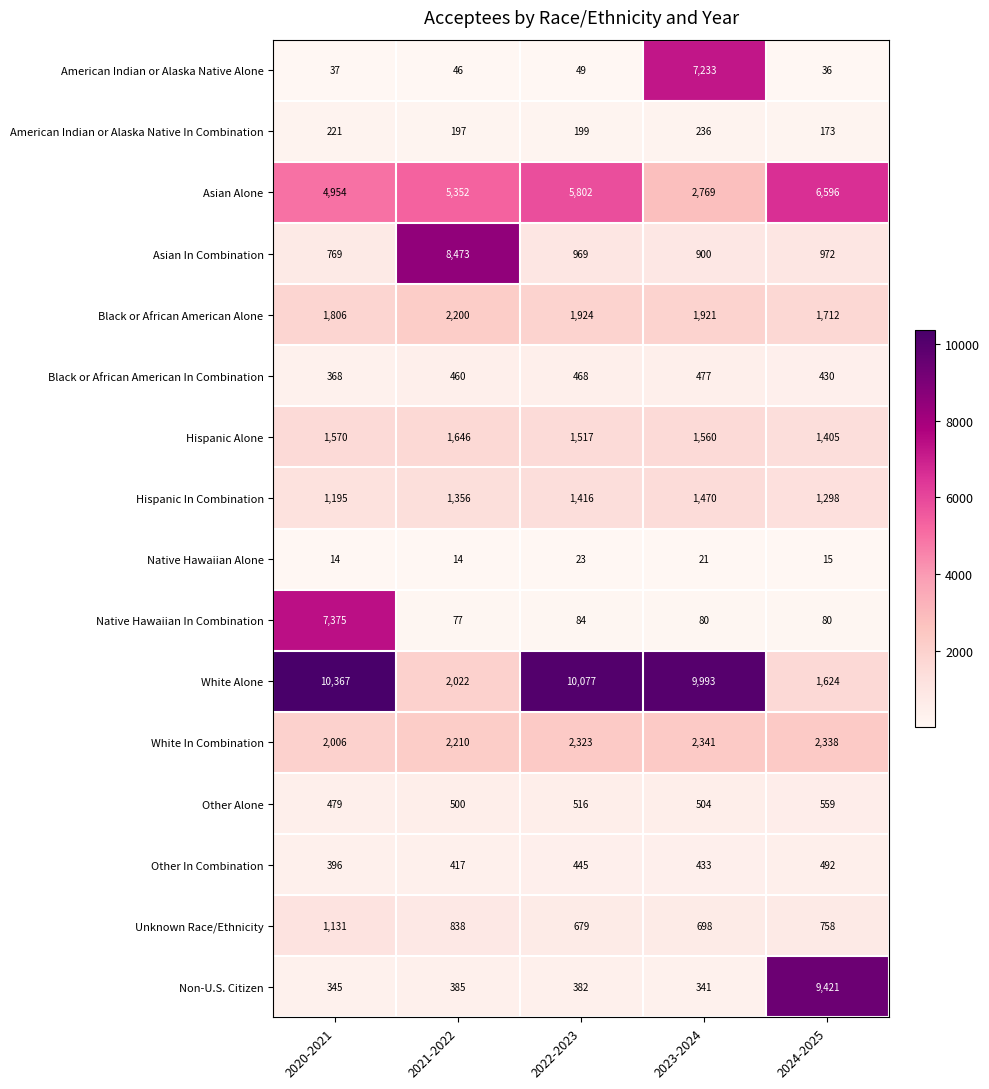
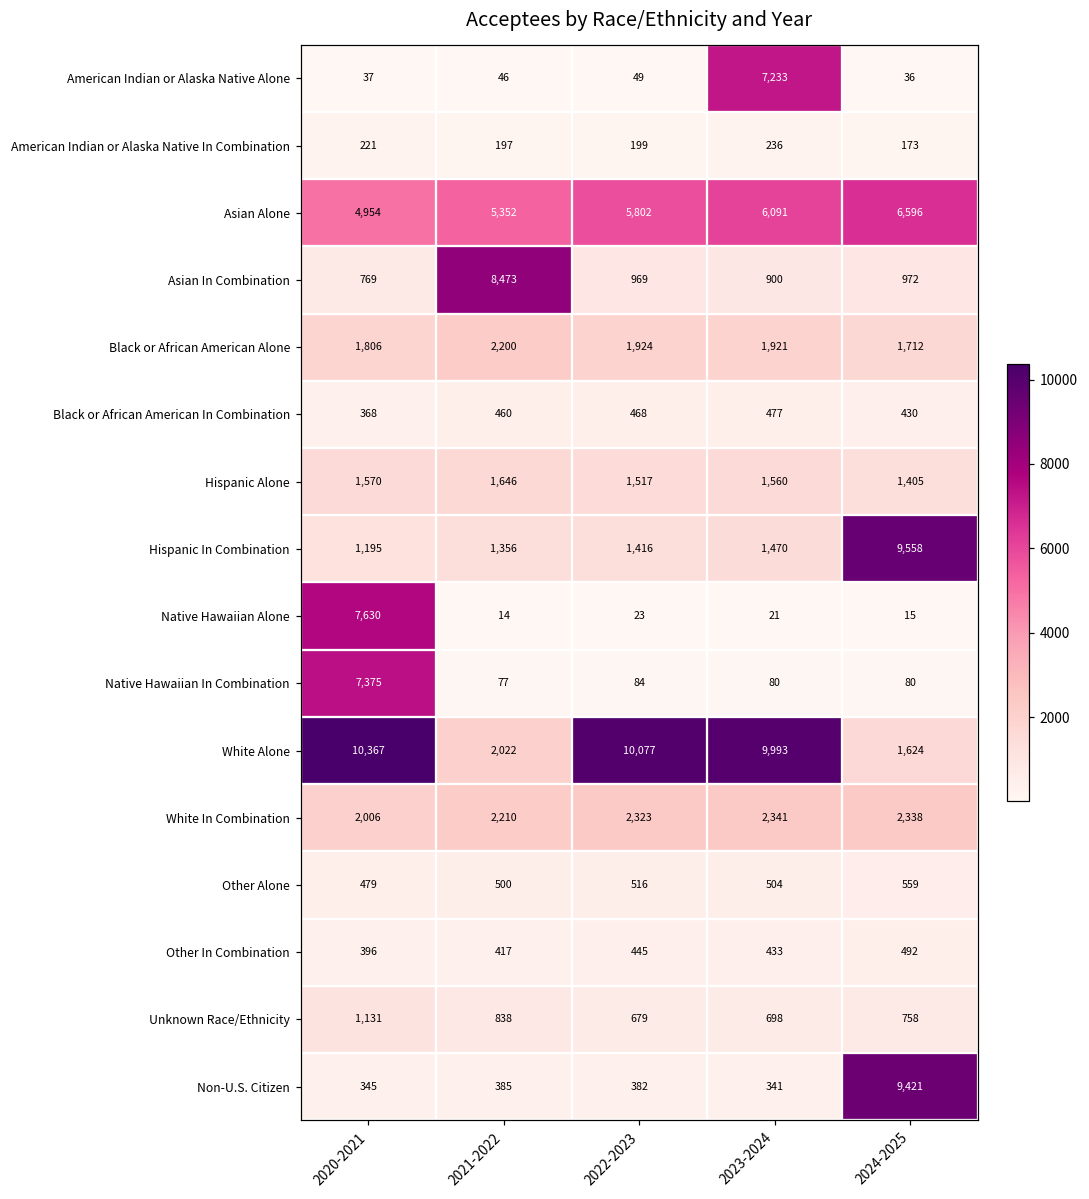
  {
    "American Indian or Alaska Native Alone": {
      "2020-2021": "37",
      "2021-2022": "46",
      "2022-2023": "49",
      "2023-2024": "7,233",
      "2024-2025": "36"
    },
    "American Indian or Alaska Native In Combination": {
      "2020-2021": "221",
      "2021-2022": "197",
      "2022-2023": "199",
      "2023-2024": "236",
      "2024-2025": "173"
    },
    "Asian Alone": {
      "2020-2021": "4,954",
      "2021-2022": "5,352",
      "2022-2023": "5,802",
-     "2023-2024": "2,769",
+     "2023-2024": "6,091",
      "2024-2025": "6,596"
    },
    "Asian In Combination": {
      "2020-2021": "769",
      "2021-2022": "8,473",
      "2022-2023": "969",
      "2023-2024": "900",
      "2024-2025": "972"
    },
    "Black or African American Alone": {
      "2020-2021": "1,806",
      "2021-2022": "2,200",
      "2022-2023": "1,924",
      "2023-2024": "1,921",
      "2024-2025": "1,712"
    },
    "Black or African American In Combination": {
      "2020-2021": "368",
      "2021-2022": "460",
      "2022-2023": "468",
      "2023-2024": "477",
      "2024-2025": "430"
    },
    "Hispanic Alone": {
      "2020-2021": "1,570",
      "2021-2022": "1,646",
      "2022-2023": "1,517",
      "2023-2024": "1,560",
      "2024-2025": "1,405"
    },
    "Hispanic In Combination": {
      "2020-2021": "1,195",
      "2021-2022": "1,356",
      "2022-2023": "1,416",
      "2023-2024": "1,470",
-     "2024-2025": "1,298"
+     "2024-2025": "9,558"
    },
    "Native Hawaiian Alone": {
-     "2020-2021": "14",
+     "2020-2021": "7,630",
      "2021-2022": "14",
      "2022-2023": "23",
      "2023-2024": "21",
      "2024-2025": "15"
    },
    "Native Hawaiian In Combination": {
      "2020-2021": "7,375",
      "2021-2022": "77",
      "2022-2023": "84",
      "2023-2024": "80",
      "2024-2025": "80"
    },
    "White Alone": {
      "2020-2021": "10,367",
      "2021-2022": "2,022",
      "2022-2023": "10,077",
      "2023-2024": "9,993",
      "2024-2025": "1,624"
    },
    "White In Combination": {
      "2020-2021": "2,006",
      "2021-2022": "2,210",
      "2022-2023": "2,323",
      "2023-2024": "2,341",
      "2024-2025": "2,338"
    },
    "Other Alone": {
      "2020-2021": "479",
      "2021-2022": "500",
      "2022-2023": "516",
      "2023-2024": "504",
      "2024-2025": "559"
    },
    "Other In Combination": {
      "2020-2021": "396",
      "2021-2022": "417",
      "2022-2023": "445",
      "2023-2024": "433",
      "2024-2025": "492"
    },
    "Unknown Race/Ethnicity": {
      "2020-2021": "1,131",
      "2021-2022": "838",
      "2022-2023": "679",
      "2023-2024": "698",
      "2024-2025": "758"
    },
    "Non-U.S. Citizen": {
      "2020-2021": "345",
      "2021-2022": "385",
      "2022-2023": "382",
      "2023-2024": "341",
      "2024-2025": "9,421"
    }
  }
